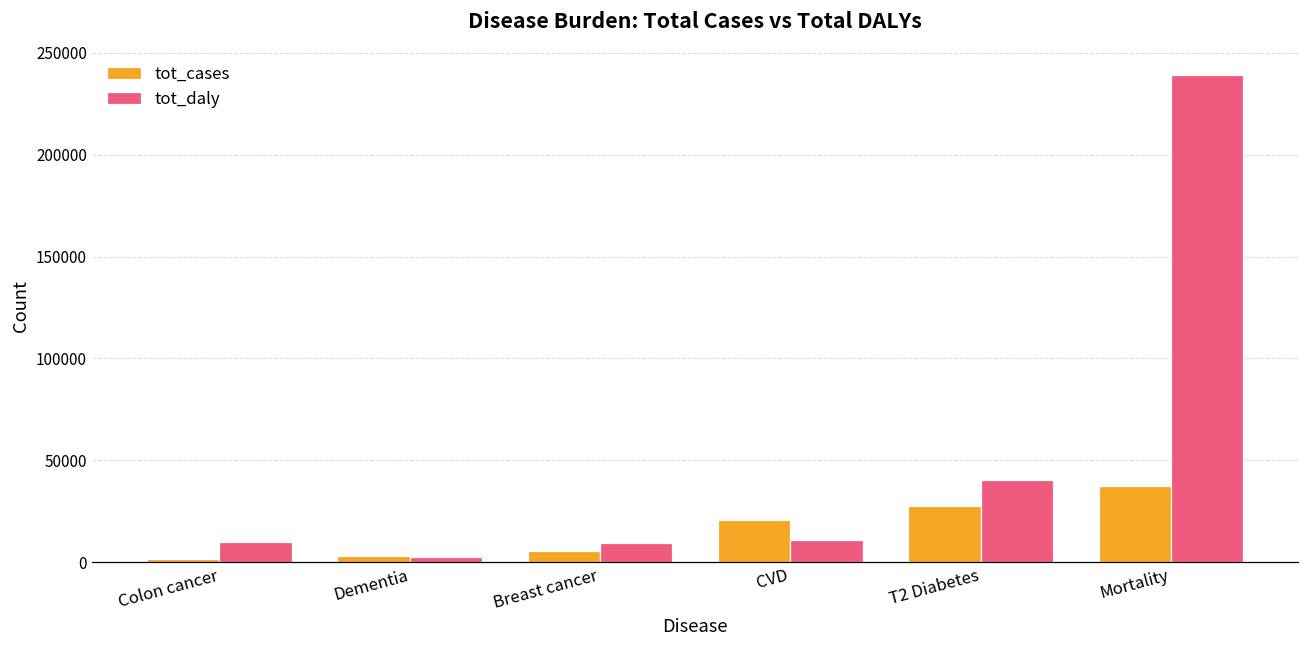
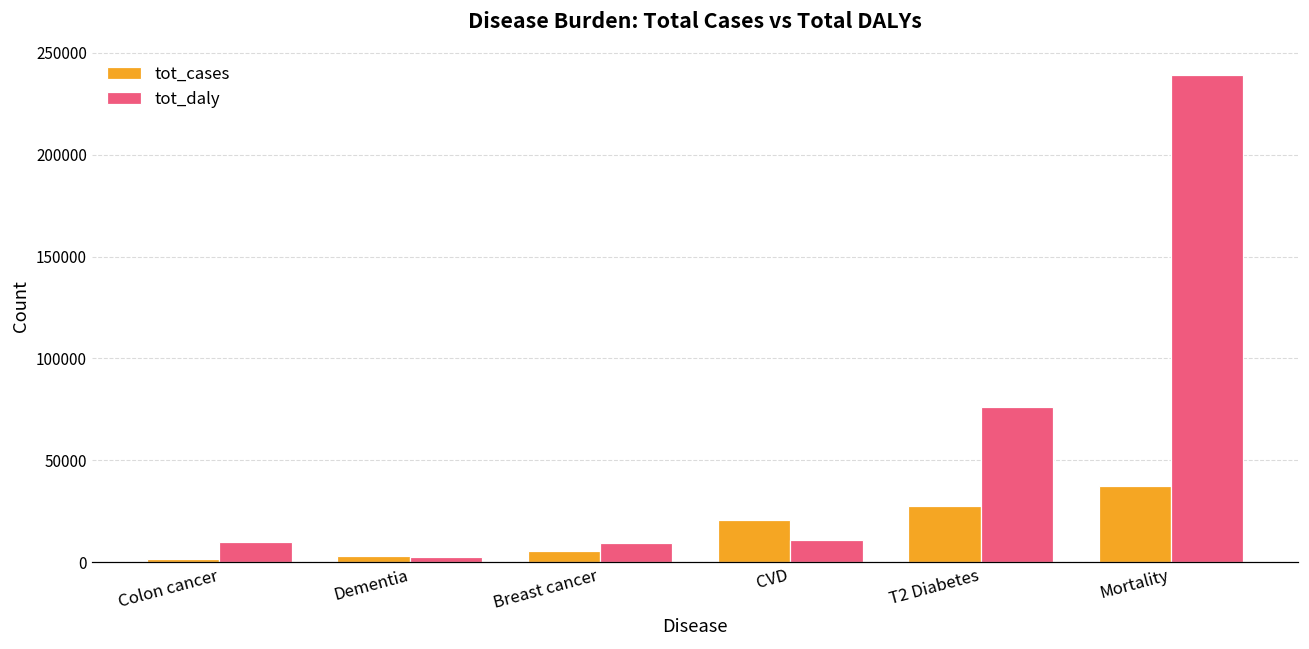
  {
    "tot_cases": {
      "Colon cancer": 2000,
      "Dementia": 3000,
      "Breast cancer": 6000,
      "CVD": 21000,
      "T2 Diabetes": 27000,
      "Mortality": 37000
    },
    "tot_daly": {
      "Colon cancer": 10000,
      "Dementia": 2000,
      "Breast cancer": 9000,
      "CVD": 11000,
-     "T2 Diabetes": 41000,
+     "T2 Diabetes": 76000,
      "Mortality": 239000
    }
  }
